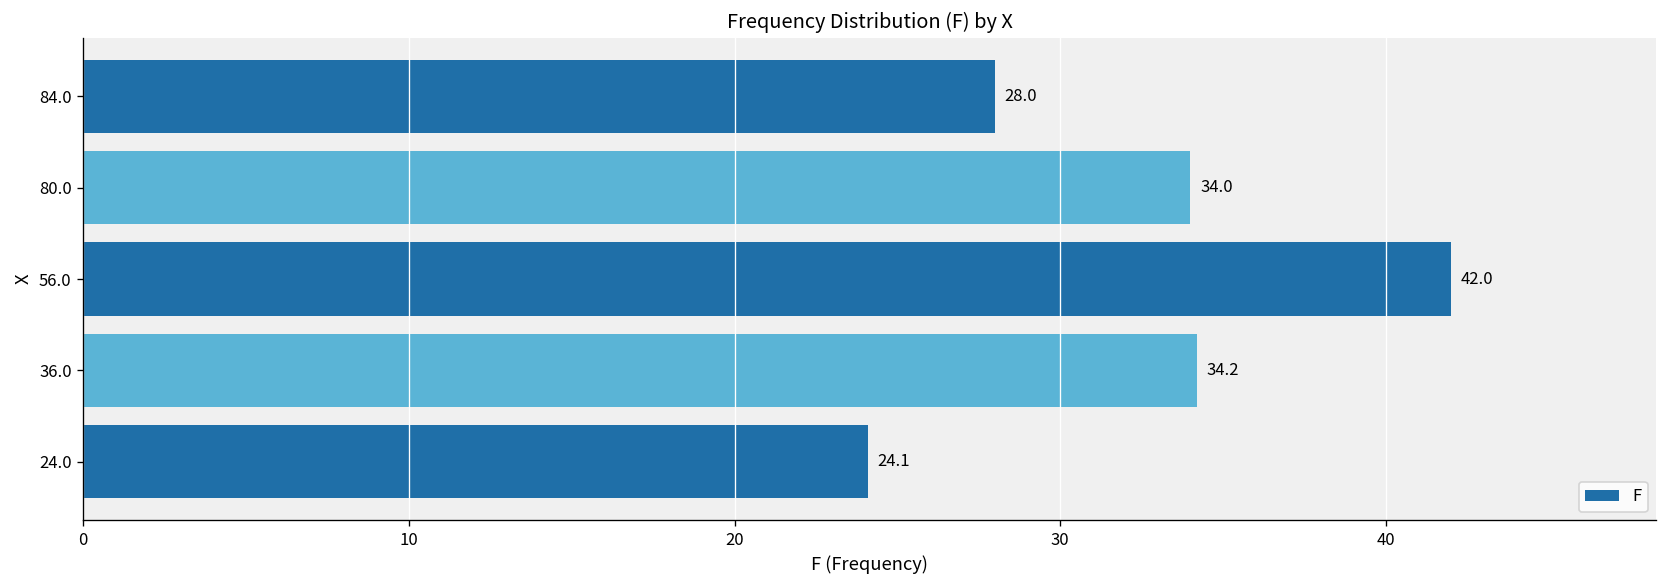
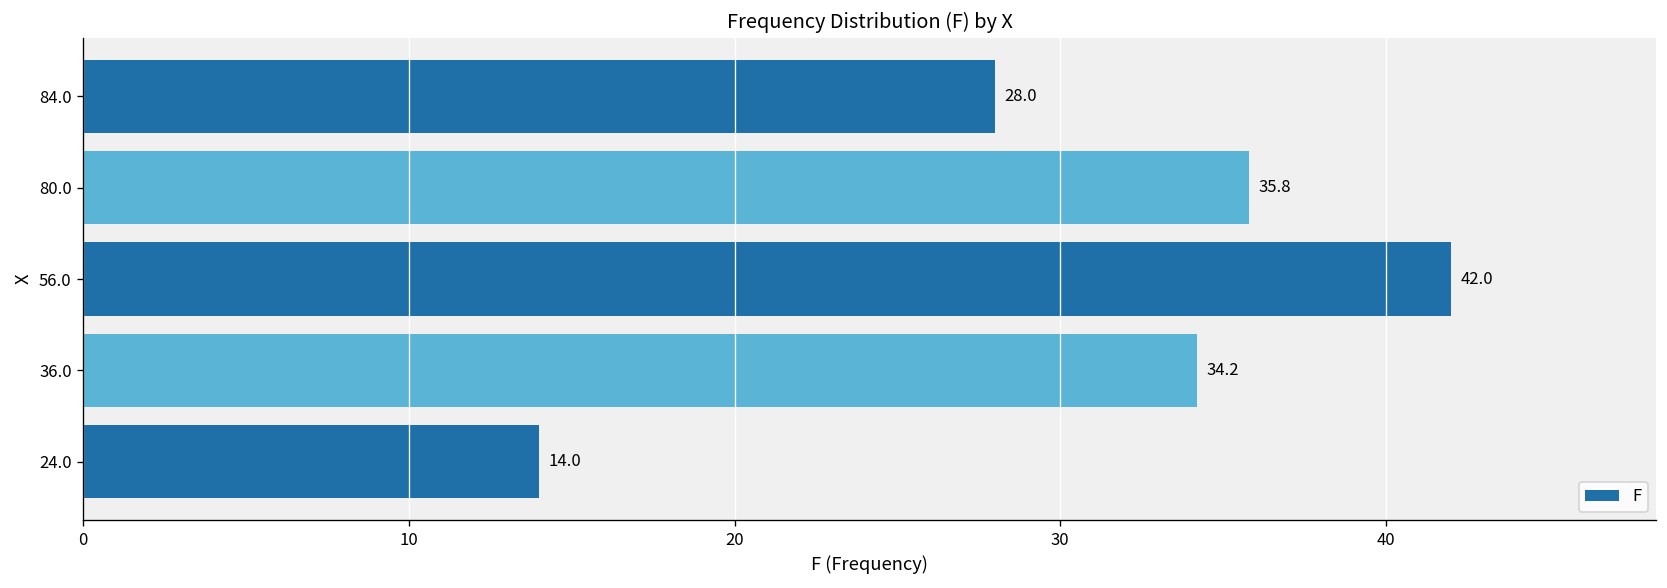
  {
    "84.0": 28.0,
-   "80.0": 34.0,
+   "80.0": 35.8,
    "56.0": 42.0,
    "36.0": 34.2,
-   "24.0": 24.1
+   "24.0": 14.0
  }
